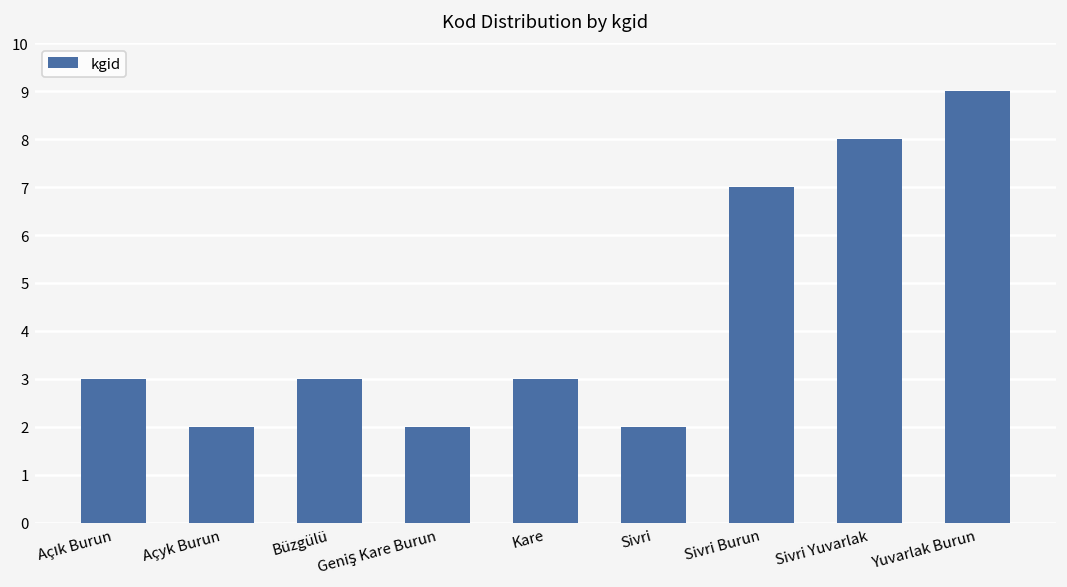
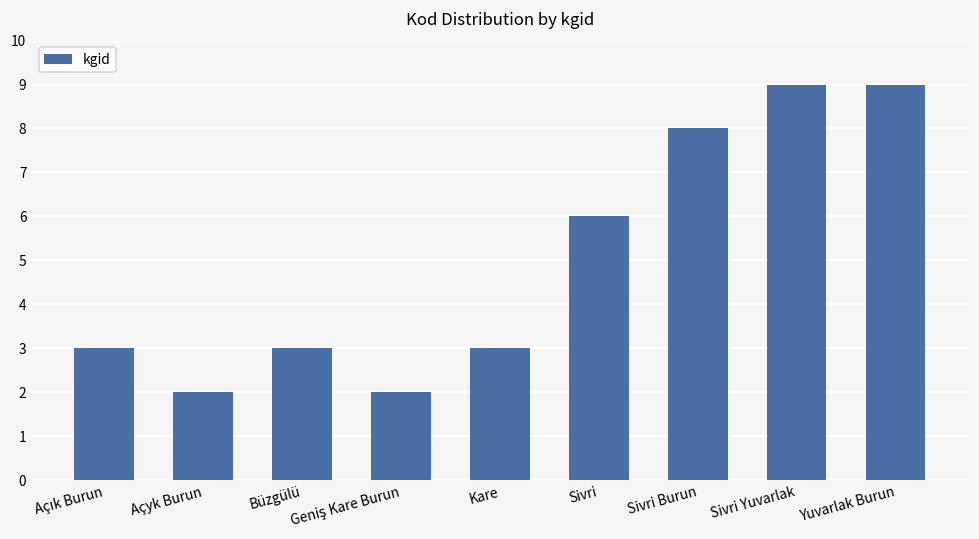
  {
    "Açık Burun": 3,
    "Açyk Burun": 2,
    "Büzgülü": 3,
    "Geniş Kare Burun": 2,
    "Kare": 3,
-   "Sivri": 2,
-   "Sivri Burun": 7,
-   "Sivri Yuvarlak": 8,
+   "Sivri": 6,
+   "Sivri Burun": 8,
+   "Sivri Yuvarlak": 9,
    "Yuvarlak Burun": 9
  }
